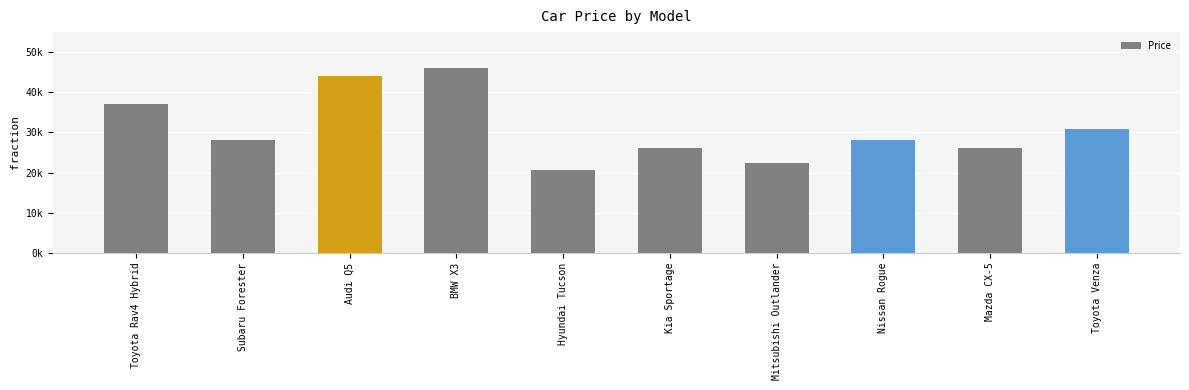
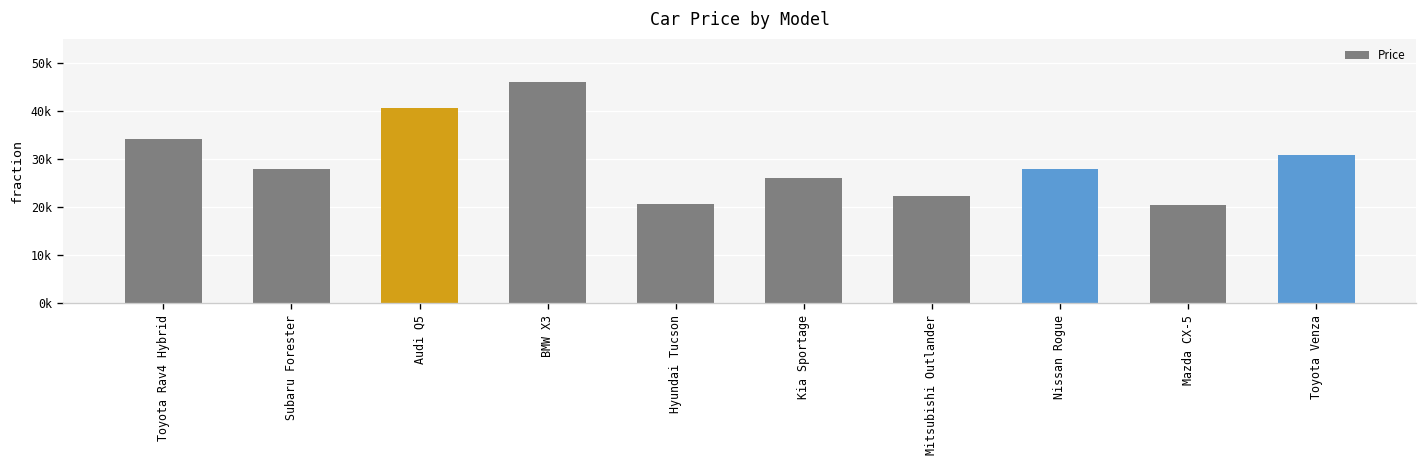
  {
-   "Toyota Rav4 Hybrid": 37000,
+   "Toyota Rav4 Hybrid": 34000,
    "Subaru Forester": 28000,
-   "Audi Q5": 44000,
+   "Audi Q5": 40000,
    "BMW X3": 46000,
    "Hyundai Tucson": 21000,
    "Kia Sportage": 26000,
    "Mitsubishi Outlander": 22000,
    "Nissan Rogue": 28000,
-   "Mazda CX-5": 26000,
+   "Mazda CX-5": 20000,
    "Toyota Venza": 31000
  }
